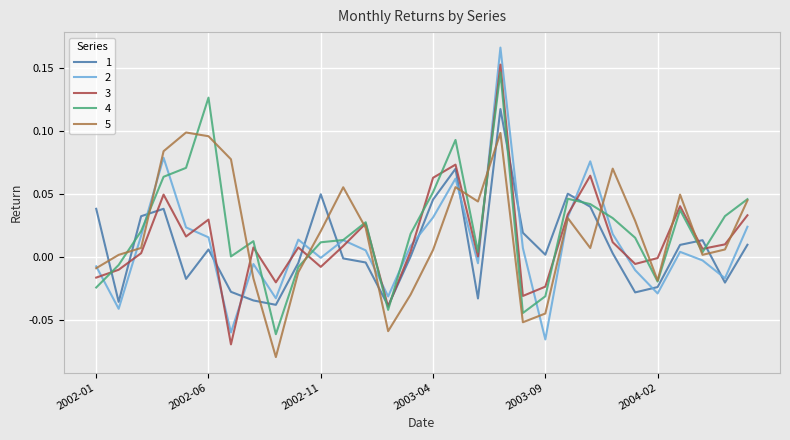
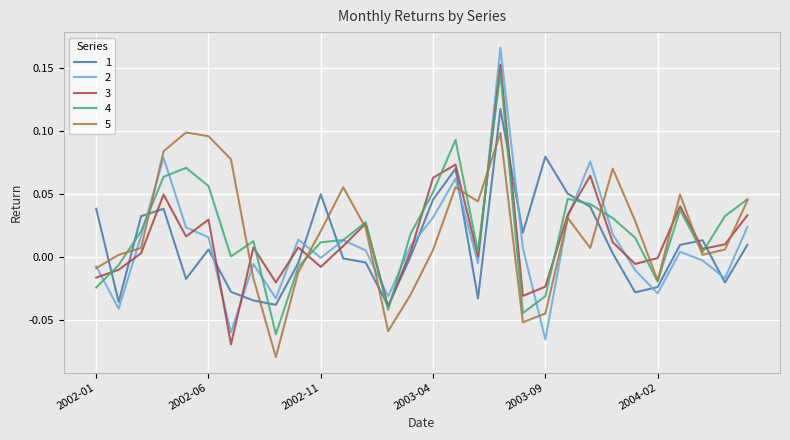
  {
    "1": {
      "2002-01": 0.038,
      "2002-06": 0.006,
      "2002-11": 0.050,
-     "2003-09": 0.002,
+     "2003-09": 0.079,
      "2004-02": -0.024
    },
    "2": {
      "2002-06": 0.015,
      "2002-11": -0.001,
      "2003-09": -0.066,
      "2004-02": -0.029
    },
    "4": {
      "2002-01": -0.024,
-     "2002-06": 0.126,
+     "2002-06": 0.056,
      "2002-11": 0.011,
      "2003-09": -0.031
    }
  }
